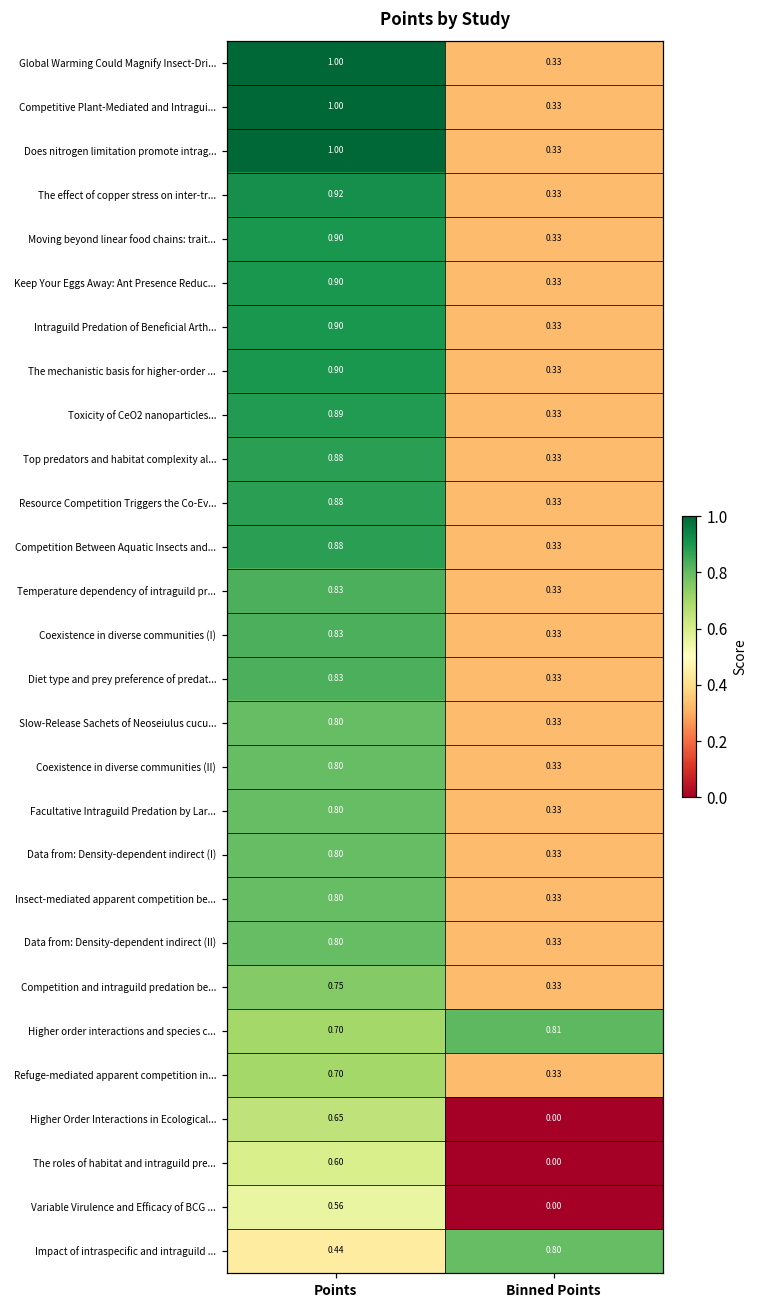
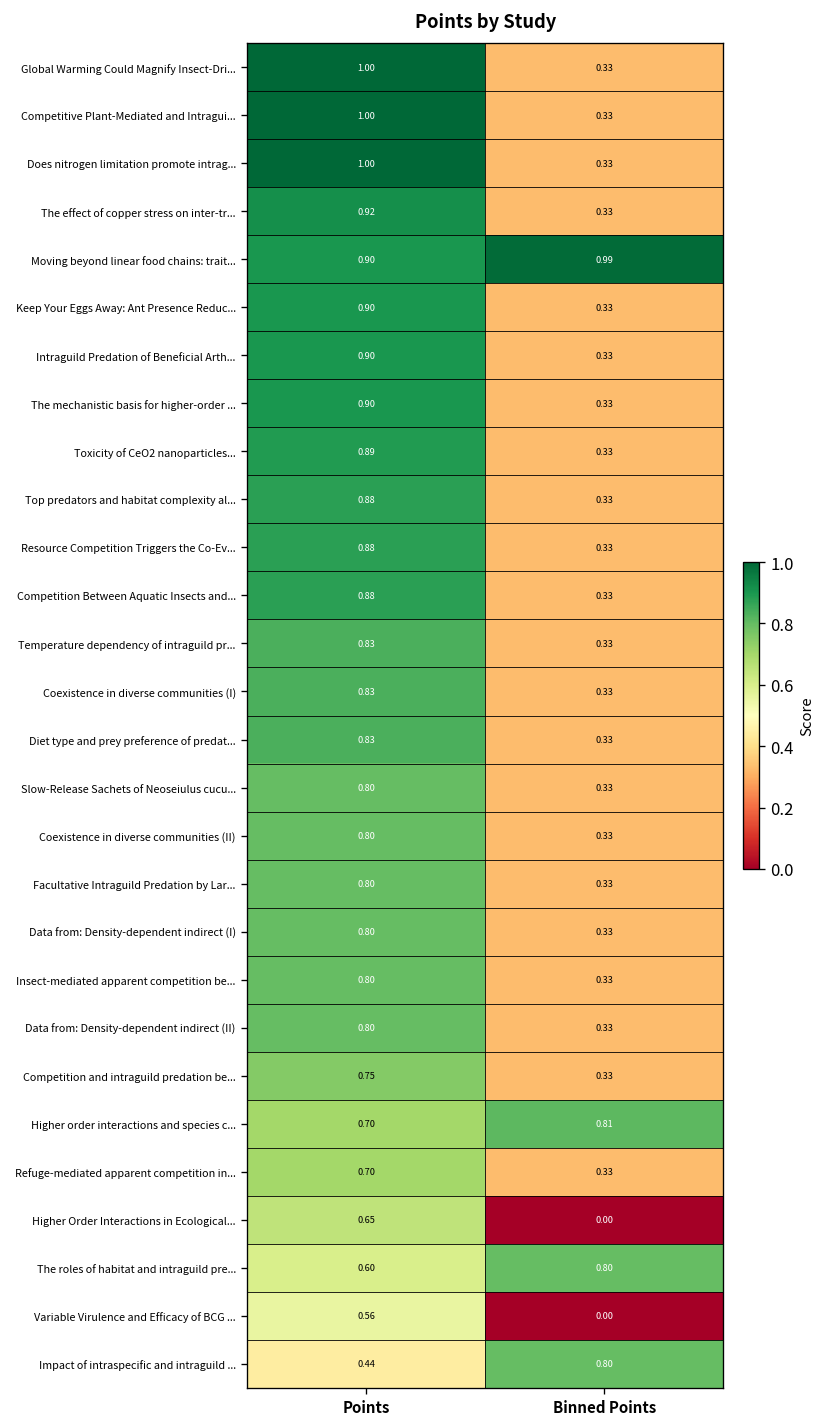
  {
    "Global Warming Could Magnify Insect-Dri...": {
      "Points": 1.00,
      "Binned Points": 0.33
    },
    "Competitive Plant-Mediated and Intragui...": {
      "Points": 1.00,
      "Binned Points": 0.33
    },
    "Does nitrogen limitation promote intrag...": {
      "Points": 1.00,
      "Binned Points": 0.33
    },
    "The effect of copper stress on inter-tr...": {
      "Points": 0.92,
      "Binned Points": 0.33
    },
    "Moving beyond linear food chains: trait...": {
      "Points": 0.90,
-     "Binned Points": 0.33
+     "Binned Points": 0.99
    },
    "Keep Your Eggs Away: Ant Presence Reduc...": {
      "Points": 0.90,
      "Binned Points": 0.33
    },
    "Intraguild Predation of Beneficial Arth...": {
      "Points": 0.90,
      "Binned Points": 0.33
    },
    "The mechanistic basis for higher-order ...": {
      "Points": 0.90,
      "Binned Points": 0.33
    },
    "Toxicity of CeO2 nanoparticles...": {
      "Points": 0.89,
      "Binned Points": 0.33
    },
    "Top predators and habitat complexity al...": {
      "Points": 0.88,
      "Binned Points": 0.33
    },
    "Resource Competition Triggers the Co-Ev...": {
      "Points": 0.88,
      "Binned Points": 0.33
    },
    "Competition Between Aquatic Insects and...": {
      "Points": 0.88,
      "Binned Points": 0.33
    },
    "Temperature dependency of intraguild pr...": {
      "Points": 0.83,
      "Binned Points": 0.33
    },
    "Coexistence in diverse communities (I)": {
      "Points": 0.83,
      "Binned Points": 0.33
    },
    "Diet type and prey preference of predat...": {
      "Points": 0.83,
      "Binned Points": 0.33
    },
    "Slow-Release Sachets of Neoseiulus cucu...": {
      "Points": 0.80,
      "Binned Points": 0.33
    },
    "Coexistence in diverse communities (II)": {
      "Points": 0.80,
      "Binned Points": 0.33
    },
    "Facultative Intraguild Predation by Lar...": {
      "Points": 0.80,
      "Binned Points": 0.33
    },
    "Data from: Density-dependent indirect (I)": {
      "Points": 0.80,
      "Binned Points": 0.33
    },
    "Insect-mediated apparent competition be...": {
      "Points": 0.80,
      "Binned Points": 0.33
    },
    "Data from: Density-dependent indirect (II)": {
      "Points": 0.80,
      "Binned Points": 0.33
    },
    "Competition and intraguild predation be...": {
      "Points": 0.75,
      "Binned Points": 0.33
    },
    "Higher order interactions and species c...": {
      "Points": 0.70,
      "Binned Points": 0.81
    },
    "Refuge-mediated apparent competition in...": {
      "Points": 0.70,
      "Binned Points": 0.33
    },
    "Higher Order Interactions in Ecological...": {
      "Points": 0.65,
      "Binned Points": 0.00
    },
    "The roles of habitat and intraguild pre...": {
      "Points": 0.60,
-     "Binned Points": 0.00
+     "Binned Points": 0.80
    },
    "Variable Virulence and Efficacy of BCG ...": {
      "Points": 0.56,
      "Binned Points": 0.00
    },
    "Impact of intraspecific and intraguild ...": {
      "Points": 0.44,
      "Binned Points": 0.80
    }
  }
